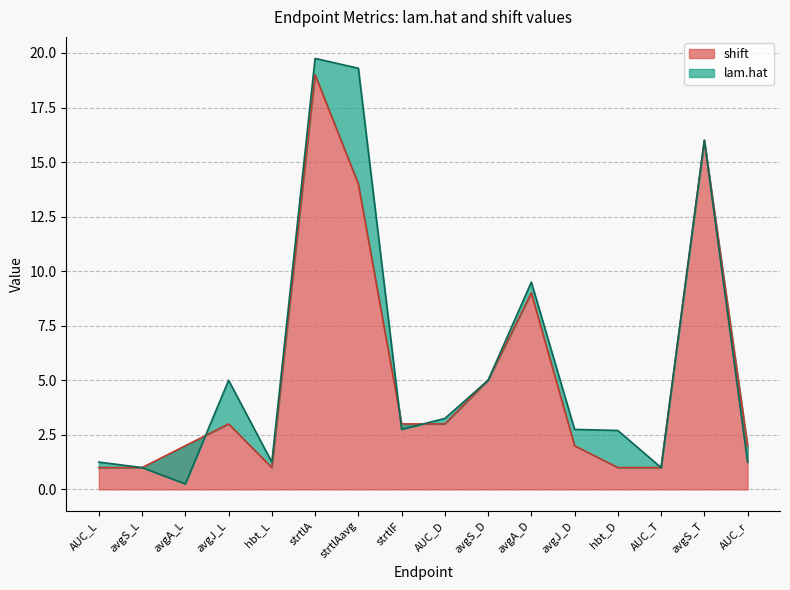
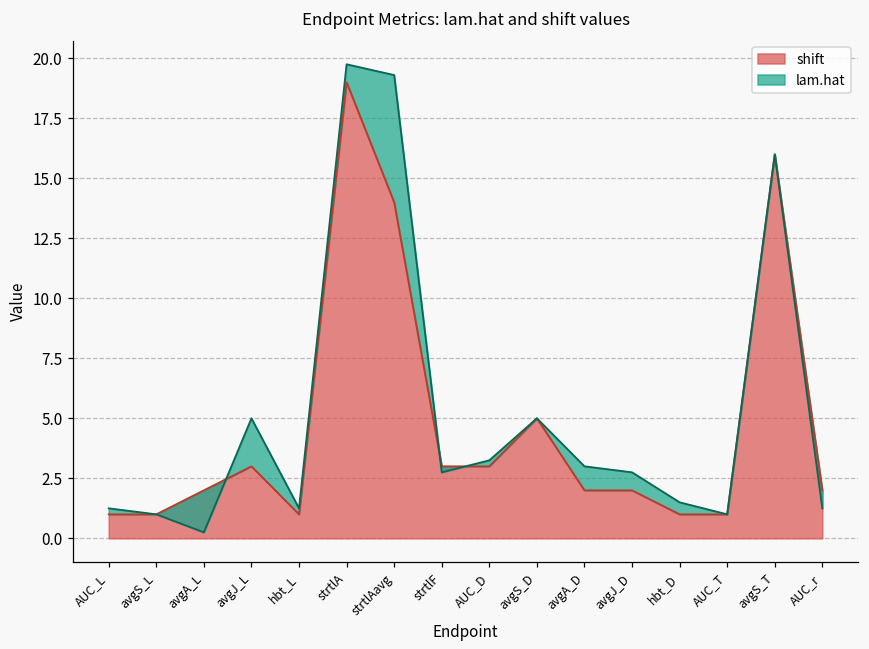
  {
    "shift": {
      "AUC_L": 1,
      "avgJ_L": 3,
      "hbt_L": 1,
      "strtlA": 19,
      "strtlAavg": 14,
      "AUC_D": 3,
-     "avgA_D": 9,
+     "avgA_D": 2,
      "avgJ_D": 2,
      "hbt_D": 1
    },
    "lam.hat": {
-     "avgA_D": 0.5,
-     "hbt_D": 1.7
+     "avgA_D": 1.0,
+     "hbt_D": 0.5
    }
  }
